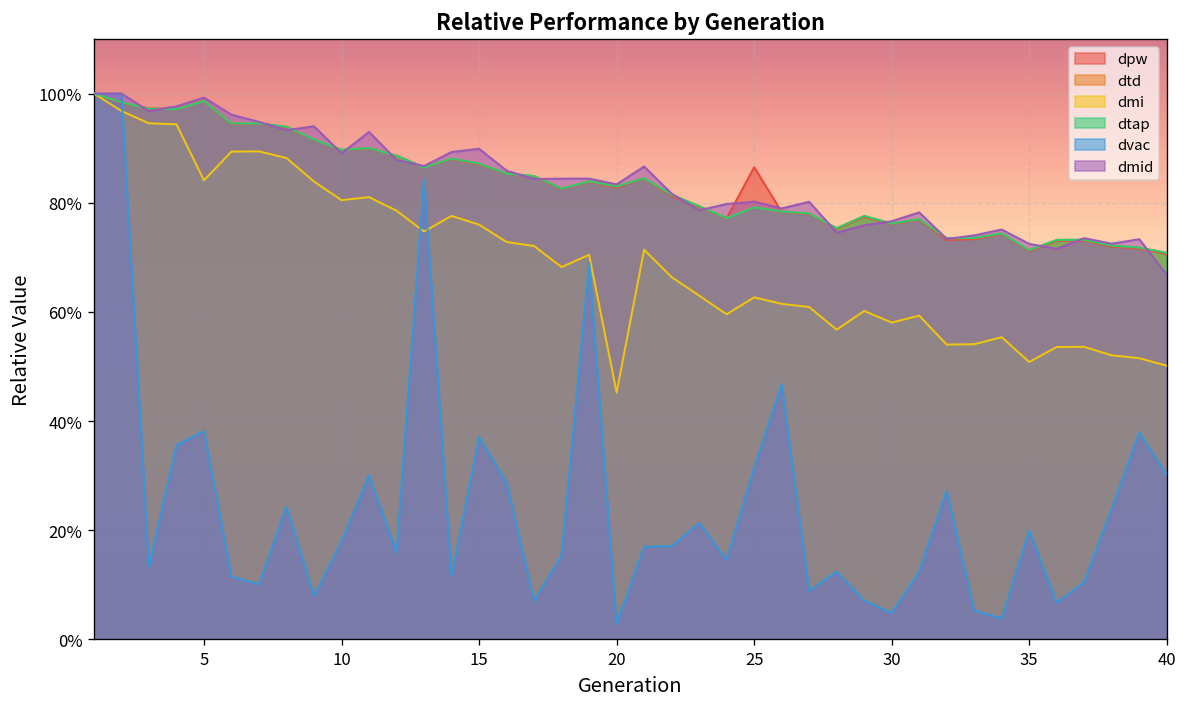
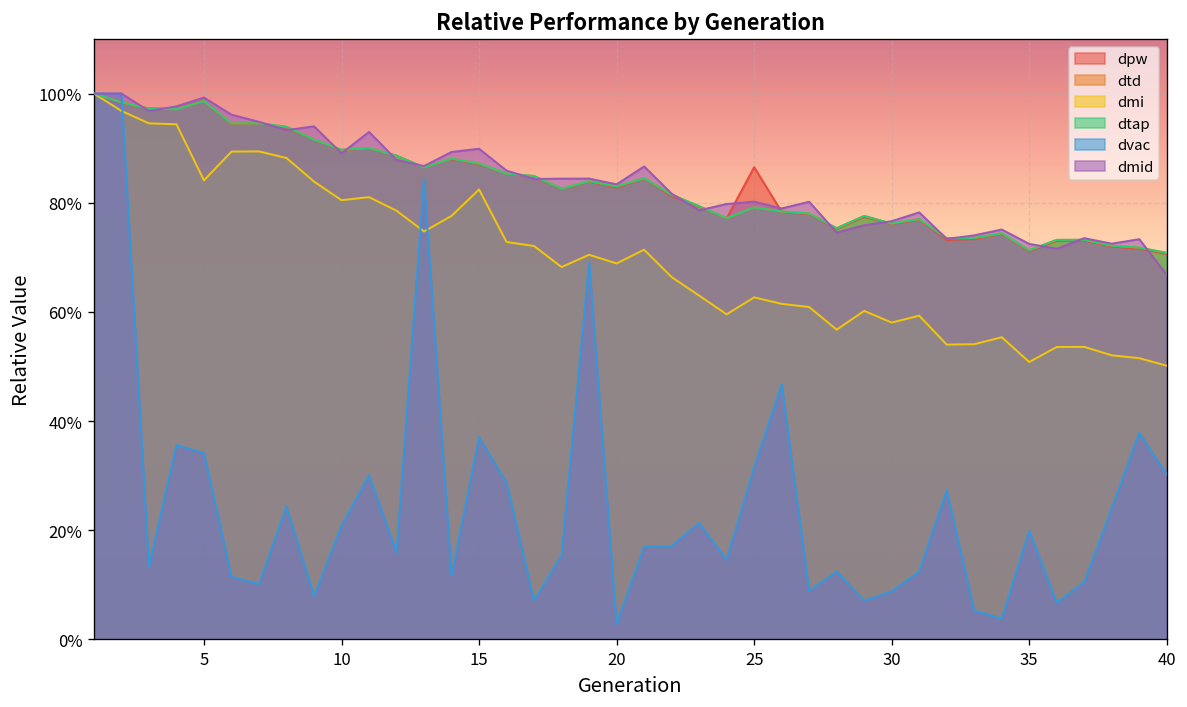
  {
    "dpw": {
      "25": "87%"
    },
    "dtap": {
      "25": "79%"
    },
    "dmi": {
      "5": "84%",
      "10": "80%",
-     "15": "76%",
-     "20": "45%",
+     "15": "82%",
+     "20": "69%",
      "25": "63%",
      "30": "58%",
      "35": "51%",
      "40": "50%"
    },
    "dvac": {
-     "5": "38%",
-     "10": "18%",
+     "5": "34%",
+     "10": "21%",
      "15": "37%",
      "20": "3%",
      "25": "31%",
-     "30": "5%",
+     "30": "9%",
      "35": "20%",
      "40": "30%"
    },
    "dmid": {
      "10": "89%",
      "15": "90%",
      "25": "80%",
      "35": "72%",
      "40": "67%"
    }
  }
